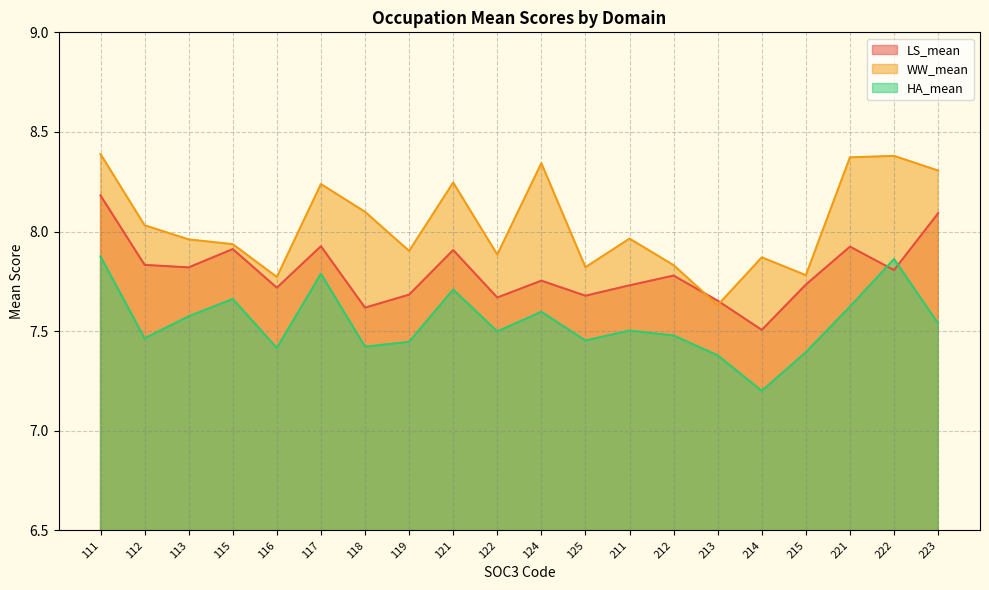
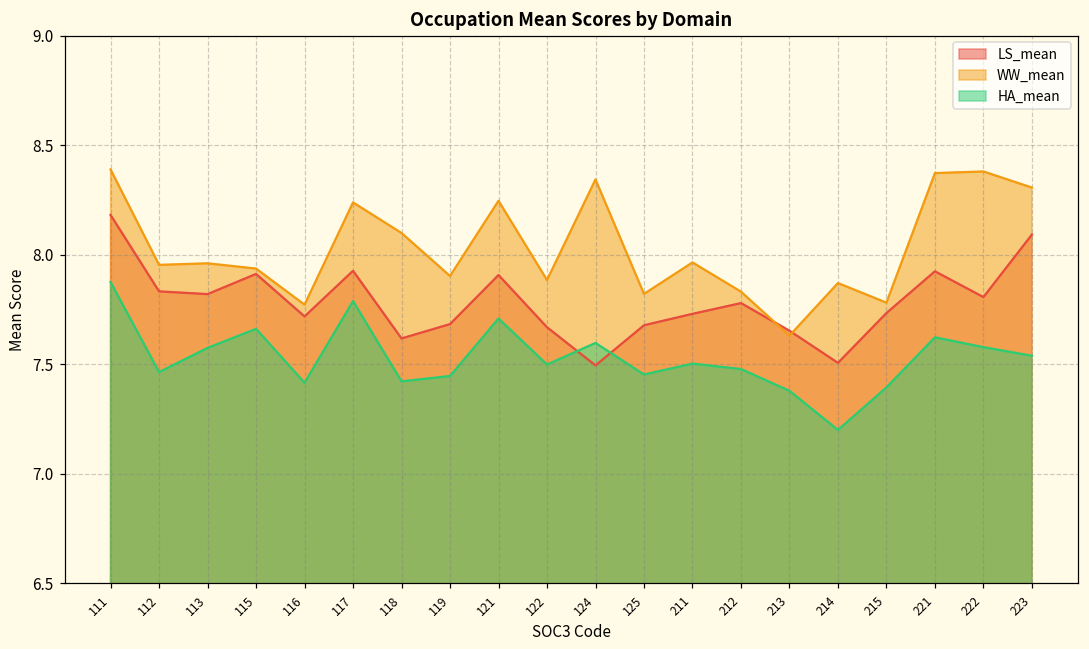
  {
    "LS_mean": {
      "111": 8.18,
      "112": 7.83,
      "113": 7.82,
      "115": 7.91,
      "116": 7.72,
      "117": 7.93,
      "118": 7.62,
      "119": 7.68,
      "121": 7.91,
      "122": 7.67,
-     "124": 7.75,
+     "124": 7.49,
      "125": 7.68,
      "211": 7.73,
      "212": 7.78,
      "213": 7.65,
      "214": 7.51,
      "215": 7.73,
      "221": 7.92,
      "222": 7.81,
      "223": 8.09
    },
    "WW_mean": {
      "111": 8.39,
-     "112": 8.03,
+     "112": 7.95,
      "113": 7.96,
      "115": 7.94,
      "116": 7.77,
      "117": 8.24,
      "118": 8.10,
      "119": 7.90,
      "121": 8.25,
      "122": 7.88,
      "124": 8.34,
      "125": 7.82,
      "211": 7.96,
      "212": 7.83,
      "213": 7.63,
      "214": 7.87,
      "215": 7.78,
      "221": 8.37,
      "222": 8.38,
      "223": 8.31
    },
    "HA_mean": {
      "111": 7.88,
      "112": 7.46,
      "113": 7.57,
      "115": 7.66,
      "116": 7.42,
      "117": 7.79,
      "118": 7.42,
      "119": 7.45,
      "121": 7.71,
      "122": 7.50,
      "124": 7.60,
      "125": 7.45,
      "211": 7.50,
      "212": 7.48,
      "213": 7.38,
      "214": 7.20,
      "215": 7.39,
      "221": 7.62,
-     "222": 7.86,
+     "222": 7.58,
      "223": 7.54
    }
  }
